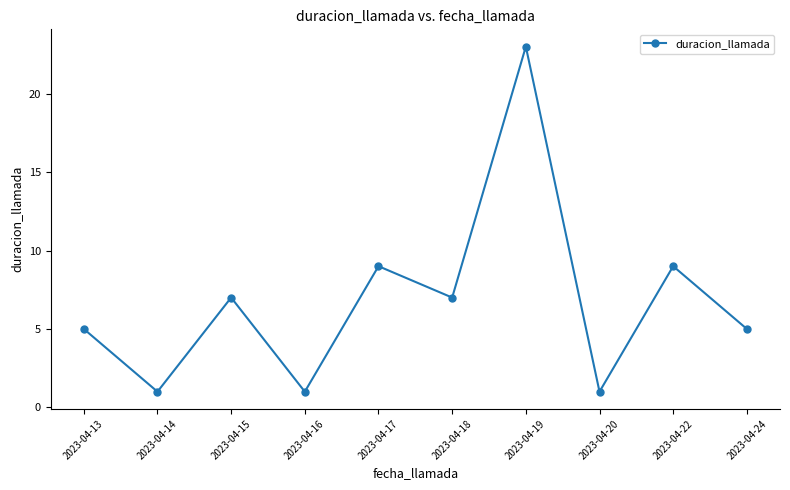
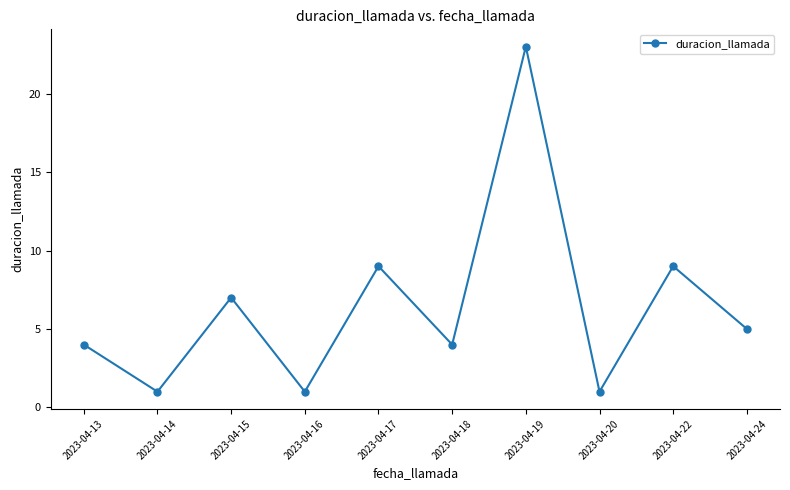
  {
-   "2023-04-13": 5,
+   "2023-04-13": 4,
    "2023-04-14": 1,
    "2023-04-15": 7,
    "2023-04-16": 1,
    "2023-04-17": 9,
-   "2023-04-18": 7,
+   "2023-04-18": 4,
    "2023-04-19": 23,
    "2023-04-20": 1,
    "2023-04-22": 9,
    "2023-04-24": 5
  }
